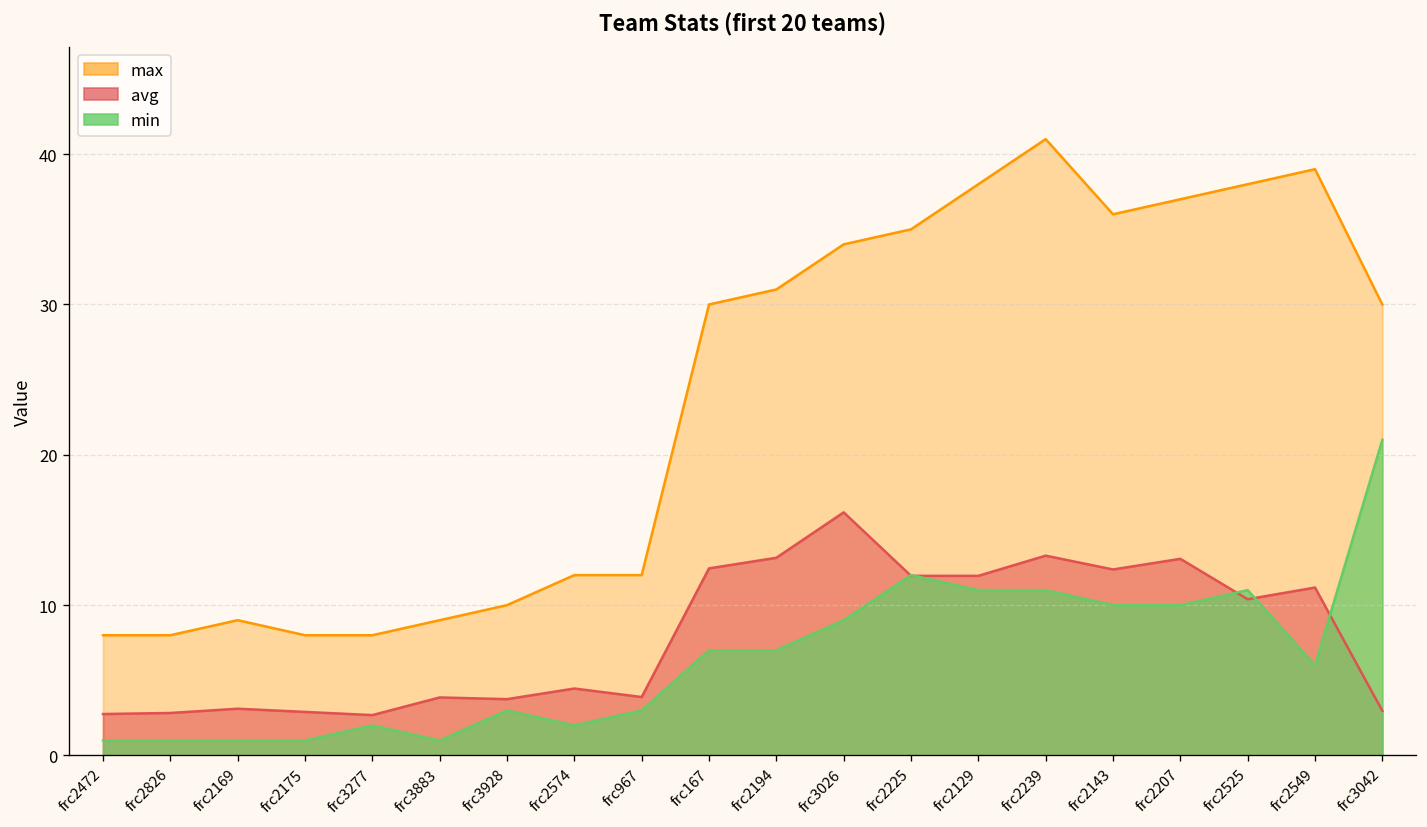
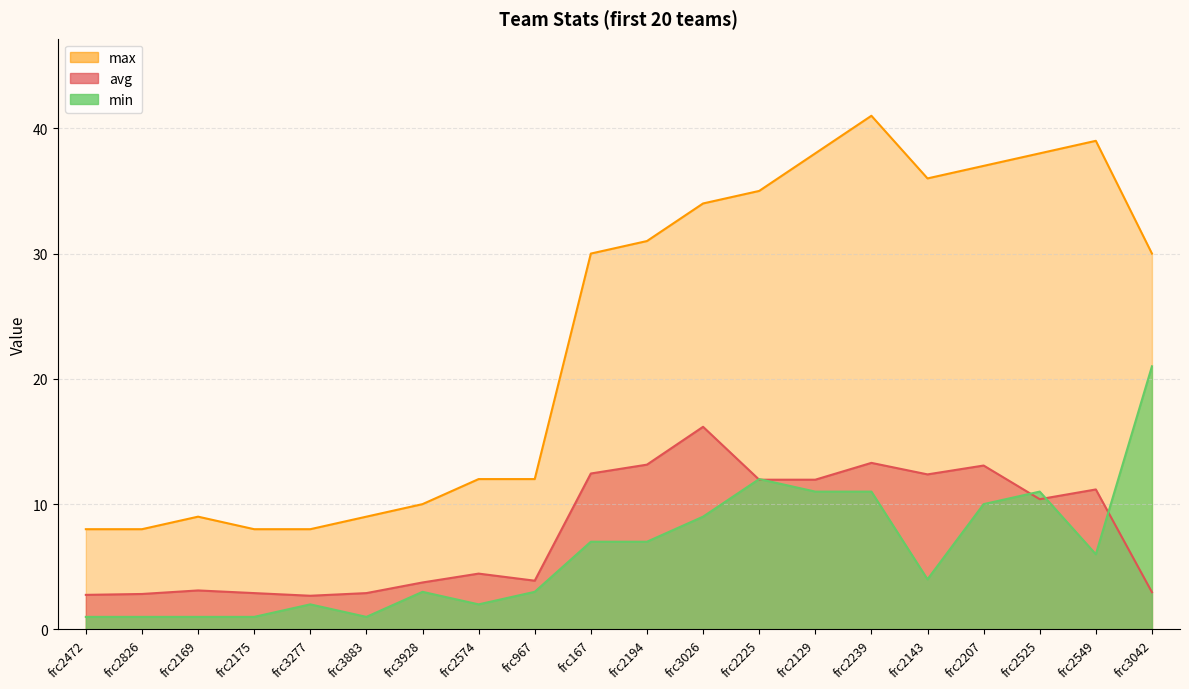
  {
    "max": {
      "frc2472": 8.0,
      "frc2826": 8.0,
      "frc2169": 9.0,
      "frc2175": 8.0,
      "frc3277": 8.0,
      "frc3883": 9.0,
      "frc3928": 10.0,
      "frc2574": 12.0,
      "frc967": 12.0,
      "frc167": 30.0,
      "frc2194": 31.0,
      "frc3026": 34.0,
      "frc2225": 35.0,
      "frc2129": 38.0,
      "frc2239": 41.0,
      "frc2143": 36.0,
      "frc2207": 37.0,
      "frc2525": 38.0,
      "frc2549": 39.0,
      "frc3042": 30.0
    },
    "avg": {
      "frc2472": 2.8,
      "frc2826": 2.8,
      "frc2169": 3.1,
      "frc2175": 2.9,
      "frc3277": 2.7,
-     "frc3883": 3.9,
+     "frc3883": 2.9,
      "frc3928": 3.7,
      "frc2574": 4.5,
      "frc967": 3.9,
      "frc167": 12.4,
      "frc2194": 13.2,
      "frc3026": 16.2,
      "frc2129": 12.0,
      "frc2239": 13.3,
      "frc2143": 12.4,
      "frc2207": 13.1,
      "frc2525": 10.4,
      "frc2549": 11.2,
      "frc3042": 3.0
    },
    "min": {
      "frc2472": 1,
      "frc2826": 1,
      "frc2169": 1,
      "frc2175": 1,
      "frc3277": 2,
      "frc3883": 1,
      "frc3928": 3,
      "frc2574": 2,
      "frc967": 3,
      "frc167": 7,
      "frc2194": 7,
      "frc3026": 9,
      "frc2129": 11,
      "frc2239": 11,
-     "frc2143": 10,
+     "frc2143": 4,
      "frc2207": 10,
      "frc2525": 11,
      "frc2549": 6,
      "frc3042": 21
    }
  }
